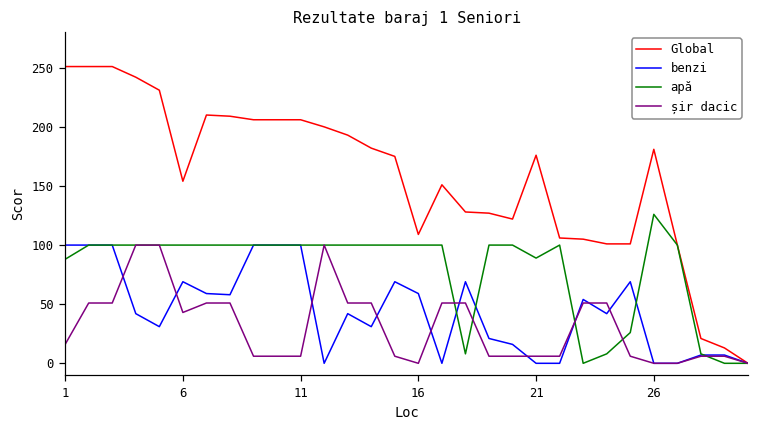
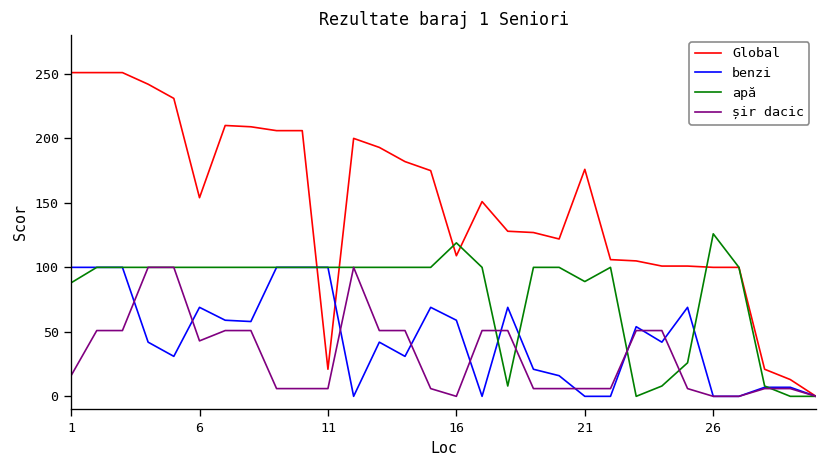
  {
    "Global": {
      "1": 251,
      "6": 154,
-     "11": 206,
+     "11": 21,
      "16": 109,
      "21": 176,
-     "26": 181
+     "26": 100
    },
    "benzi": {
      "1": 100,
      "6": 69,
      "16": 59,
      "21": 0
    },
    "apă": {
      "1": 88,
      "6": 100,
-     "16": 100,
+     "16": 119,
      "21": 89,
      "26": 126
    },
    "șir dacic": {
      "1": 16,
      "6": 43,
      "11": 6,
      "16": 0,
      "21": 6
    }
  }
